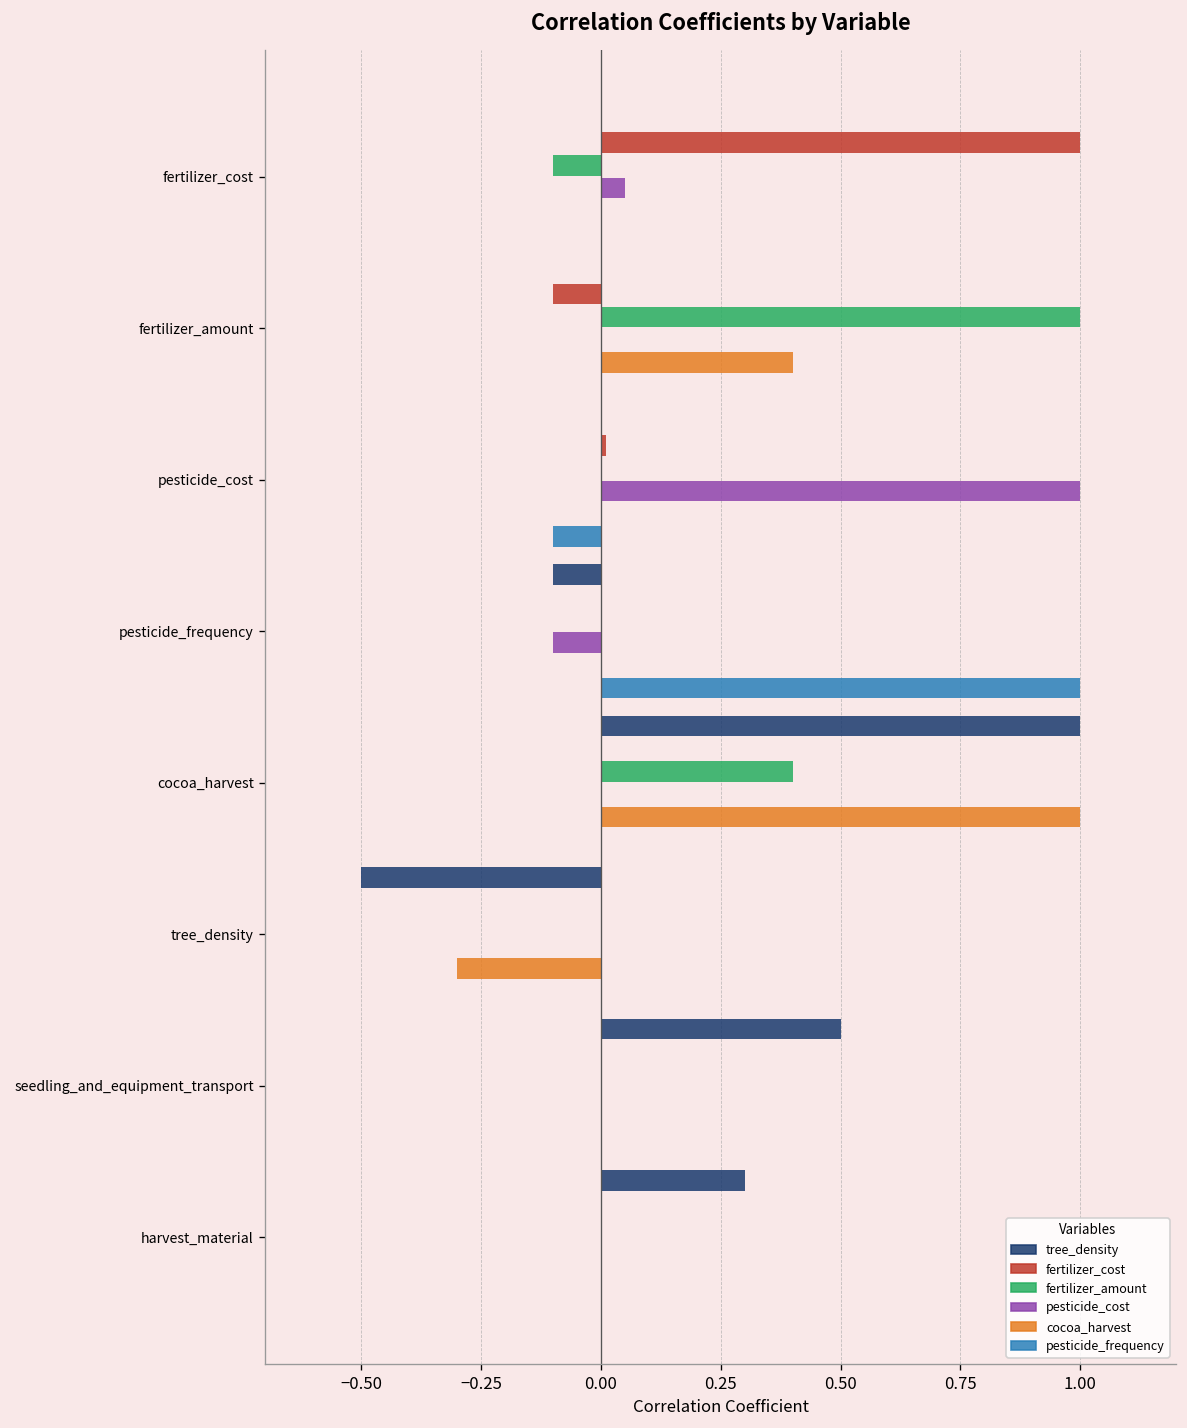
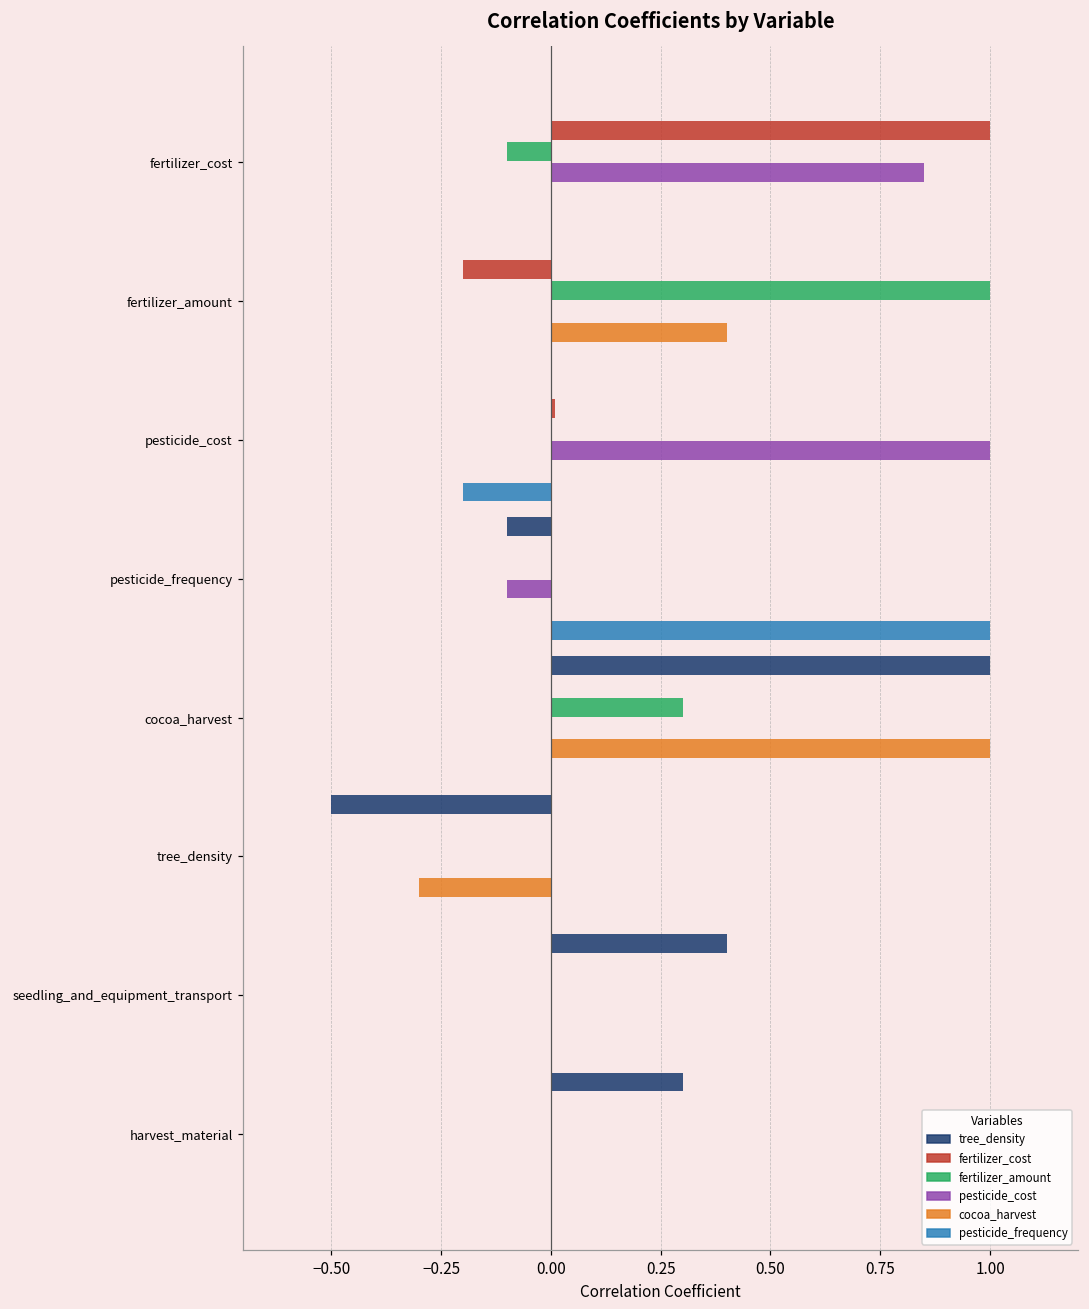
  {
    "tree_density": {
      "fertilizer_cost": 0.0,
      "fertilizer_amount": 0.0,
      "pesticide_cost": 0.0,
      "pesticide_frequency": -0.1,
      "cocoa_harvest": 1.0,
      "tree_density": -0.5,
-     "seedling_and_equipment_transport": 0.5,
+     "seedling_and_equipment_transport": 0.4,
      "harvest_material": 0.3
    },
    "fertilizer_cost": {
      "fertilizer_cost": 1.0,
-     "fertilizer_amount": -0.1,
+     "fertilizer_amount": -0.2,
      "pesticide_cost": 0.01,
      "pesticide_frequency": 0.0,
      "cocoa_harvest": 0.0,
      "tree_density": 0.0,
      "seedling_and_equipment_transport": 0.0,
      "harvest_material": 0.0
    },
    "fertilizer_amount": {
      "fertilizer_cost": -0.1,
      "fertilizer_amount": 1.0,
      "pesticide_cost": 0.0,
      "pesticide_frequency": 0.0,
-     "cocoa_harvest": 0.4,
+     "cocoa_harvest": 0.3,
      "tree_density": 0.0,
      "seedling_and_equipment_transport": 0.0,
      "harvest_material": 0.0
    },
    "pesticide_cost": {
-     "fertilizer_cost": 0.05,
+     "fertilizer_cost": 0.85,
      "fertilizer_amount": 0.00,
      "pesticide_cost": 1.00,
      "pesticide_frequency": -0.10,
      "cocoa_harvest": 0.00,
      "tree_density": 0.00,
      "seedling_and_equipment_transport": 0.00,
      "harvest_material": 0.00
    },
    "cocoa_harvest": {
      "fertilizer_cost": 0.00,
      "fertilizer_amount": 0.40,
      "pesticide_cost": 0.00,
      "pesticide_frequency": 0.00,
      "cocoa_harvest": 1.00,
      "tree_density": -0.30,
      "seedling_and_equipment_transport": 0.00,
      "harvest_material": 0.00
    },
    "pesticide_frequency": {
      "fertilizer_cost": 0.0,
      "fertilizer_amount": 0.0,
-     "pesticide_cost": -0.1,
+     "pesticide_cost": -0.2,
      "pesticide_frequency": 1.0,
      "cocoa_harvest": 0.0,
      "tree_density": 0.0,
      "seedling_and_equipment_transport": 0.0,
      "harvest_material": 0.0
    }
  }
